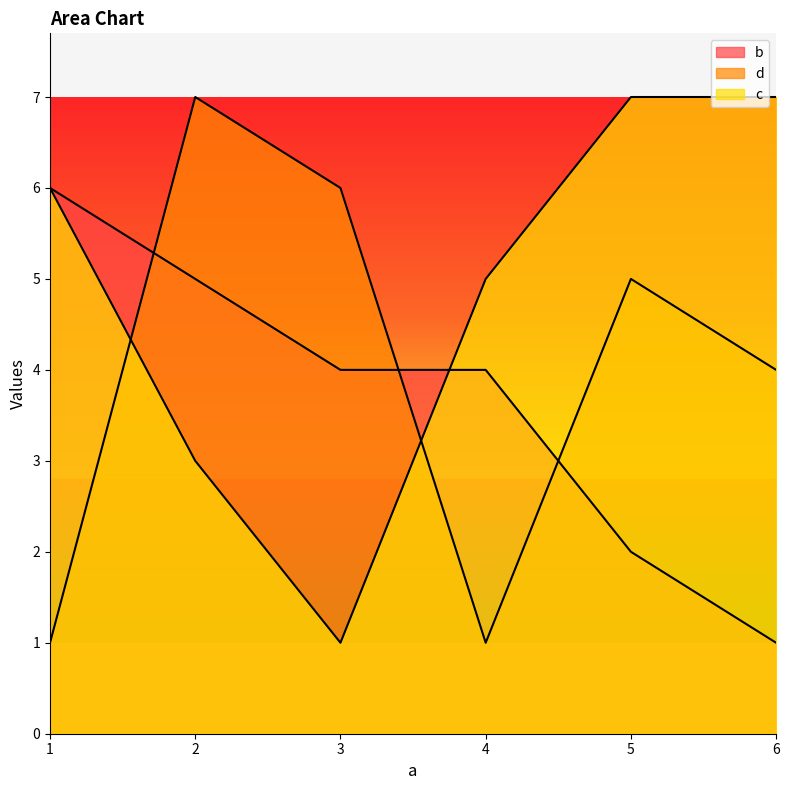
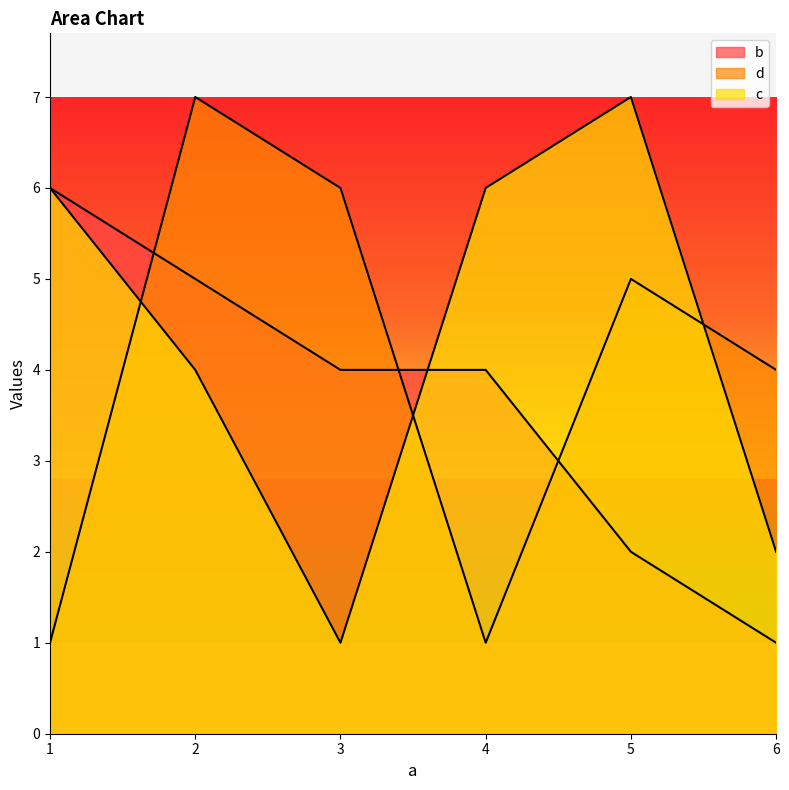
  {
    "b": {
      "2": 5,
      "3": 4,
      "4": 4,
      "5": 2,
      "6": 1
    },
    "d": {
      "1": 1,
      "2": 7,
      "3": 6,
      "4": 1,
      "5": 5,
      "6": 4
    },
    "c": {
-     "2": 3,
+     "2": 4,
      "3": 1,
-     "4": 5,
+     "4": 6,
      "5": 7,
-     "6": 7
+     "6": 2
    }
  }
